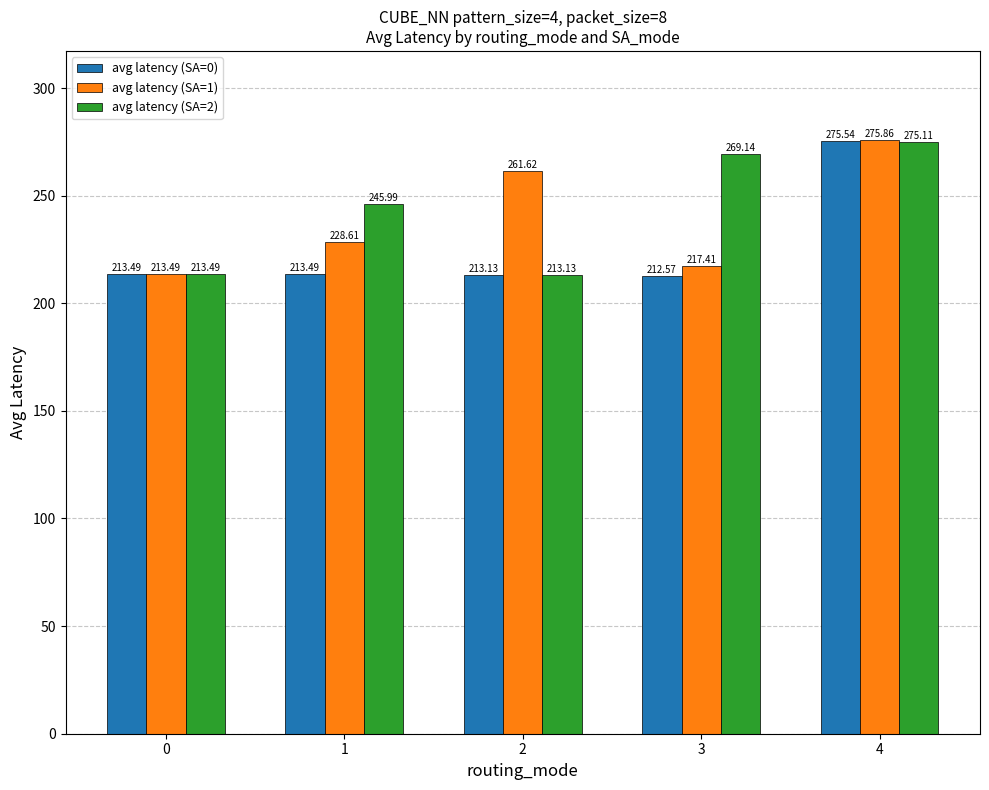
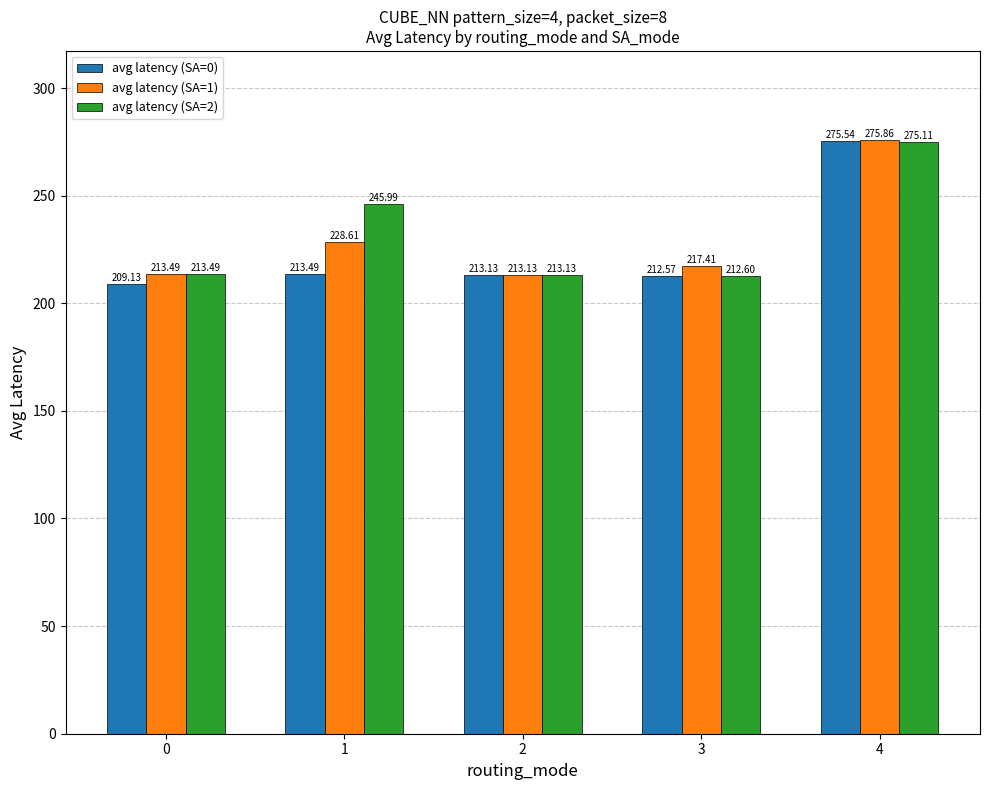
  {
    "avg latency (SA=0)": {
-     "0": 213.49,
+     "0": 209.13,
      "1": 213.49,
      "2": 213.13,
      "3": 212.57,
      "4": 275.54
    },
    "avg latency (SA=1)": {
      "0": 213.49,
      "1": 228.61,
-     "2": 261.62,
+     "2": 213.13,
      "3": 217.41,
      "4": 275.86
    },
    "avg latency (SA=2)": {
      "0": 213.49,
      "1": 245.99,
      "2": 213.13,
-     "3": 269.14,
+     "3": 212.60,
      "4": 275.11
    }
  }
